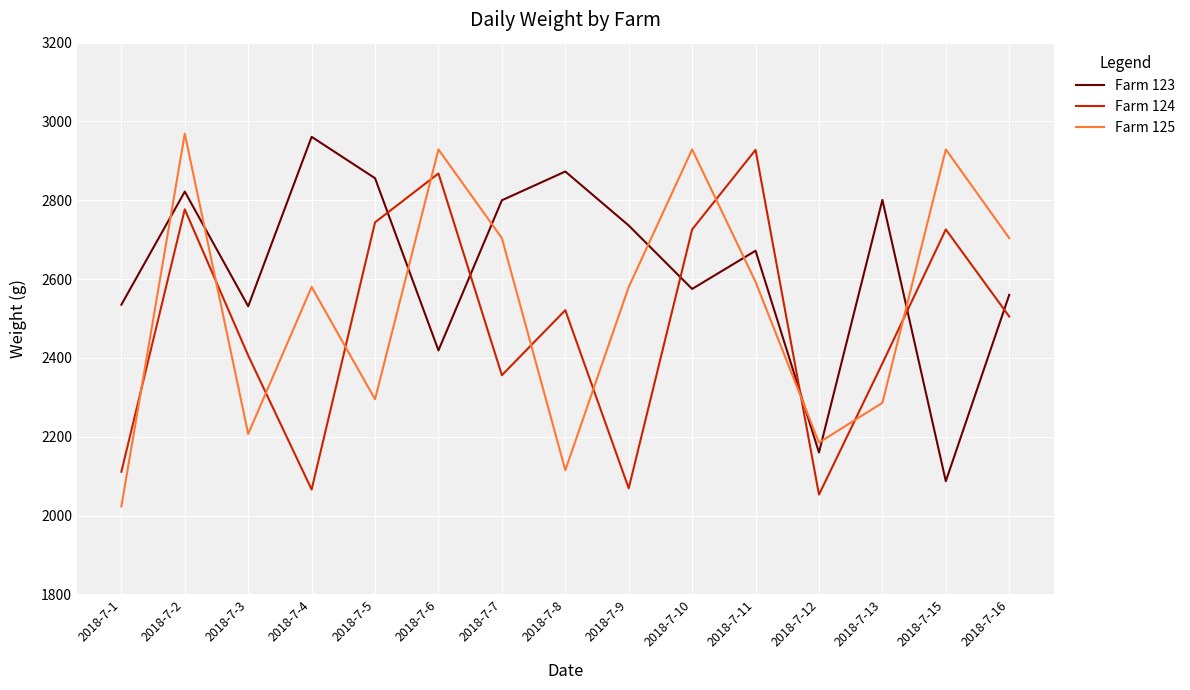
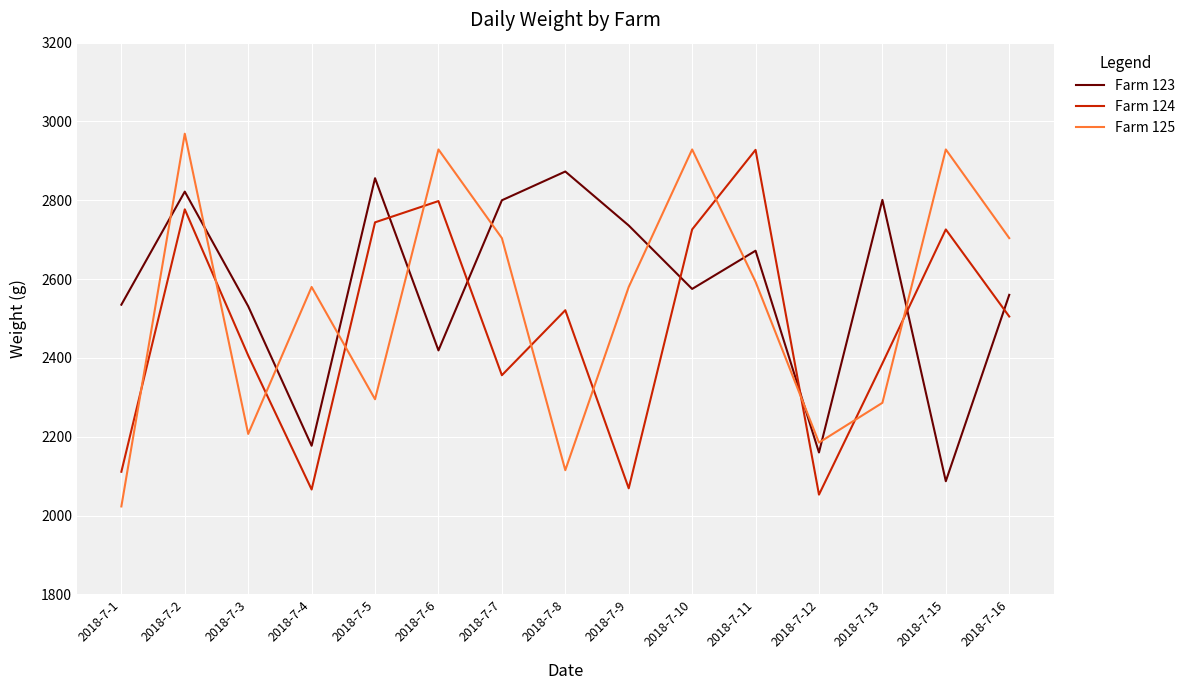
  {
    "Farm 123": {
      "2018-7-1": 2540,
      "2018-7-2": 2820,
      "2018-7-3": 2530,
-     "2018-7-4": 2960,
+     "2018-7-4": 2180,
      "2018-7-5": 2860,
      "2018-7-6": 2420,
      "2018-7-7": 2800,
      "2018-7-8": 2870,
      "2018-7-9": 2740,
      "2018-7-10": 2580,
      "2018-7-11": 2670,
      "2018-7-12": 2160,
      "2018-7-13": 2800,
      "2018-7-15": 2090,
      "2018-7-16": 2560
    },
    "Farm 124": {
      "2018-7-1": 2110,
      "2018-7-2": 2780,
      "2018-7-3": 2410,
      "2018-7-4": 2070,
      "2018-7-5": 2740,
-     "2018-7-6": 2870,
+     "2018-7-6": 2800,
      "2018-7-7": 2360,
      "2018-7-8": 2520,
      "2018-7-9": 2070,
      "2018-7-10": 2730,
      "2018-7-11": 2930,
      "2018-7-12": 2050,
      "2018-7-13": 2390,
      "2018-7-15": 2730,
      "2018-7-16": 2510
    },
    "Farm 125": {
      "2018-7-1": 2020,
      "2018-7-2": 2970,
      "2018-7-3": 2210,
      "2018-7-4": 2580,
      "2018-7-5": 2300,
      "2018-7-6": 2930,
      "2018-7-7": 2700,
      "2018-7-8": 2120,
      "2018-7-9": 2580,
      "2018-7-10": 2930,
      "2018-7-11": 2590,
      "2018-7-12": 2190,
      "2018-7-13": 2290,
      "2018-7-15": 2930,
      "2018-7-16": 2700
    }
  }
